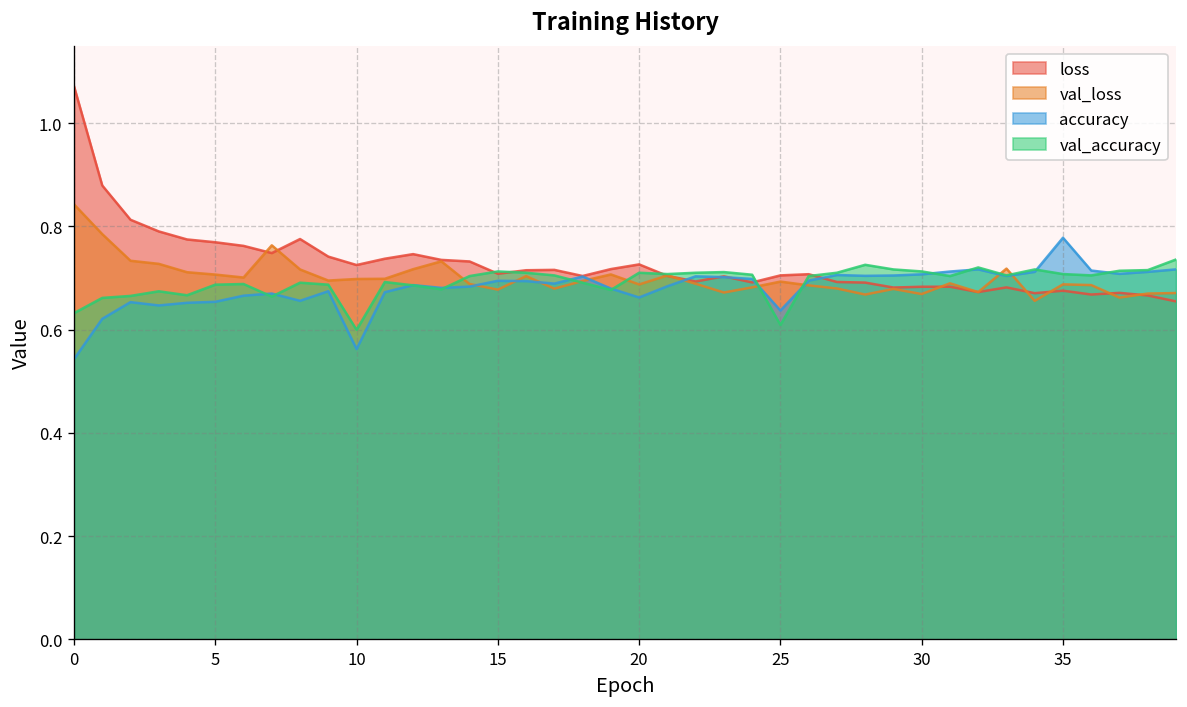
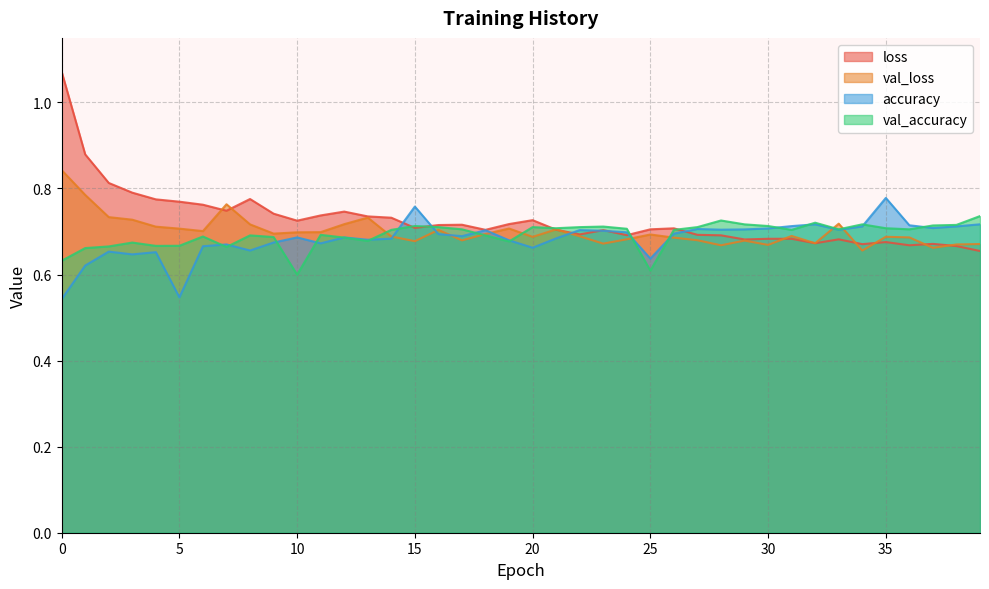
  {
    "accuracy": {
      "0": 0.54,
-     "5": 0.65,
-     "10": 0.56,
-     "15": 0.69,
+     "5": 0.55,
+     "10": 0.69,
+     "15": 0.76,
      "20": 0.66,
      "25": 0.64,
      "35": 0.78
    },
    "val_accuracy": {
      "0": 0.63,
-     "5": 0.69,
+     "5": 0.67,
      "10": 0.60,
      "20": 0.71,
      "25": 0.61,
      "35": 0.71
    }
  }
